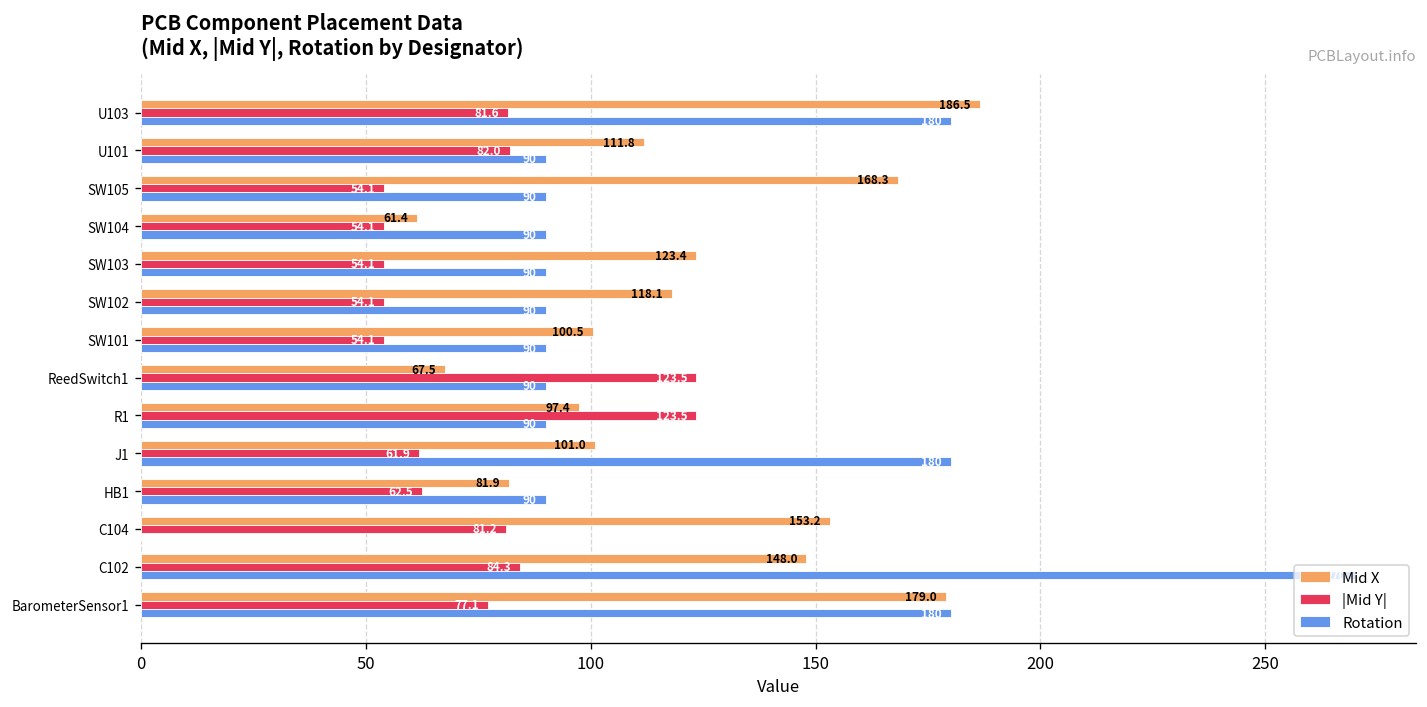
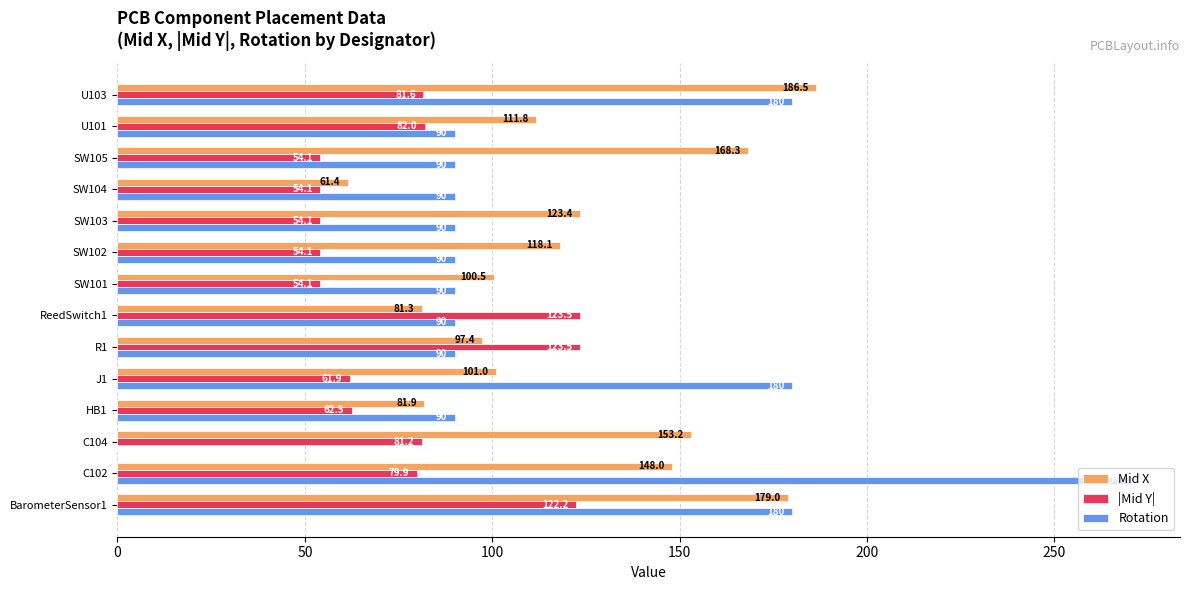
  {
    "Mid X": {
      "U103": 186.5,
      "U101": 111.8,
      "SW105": 168.3,
      "SW104": 61.4,
      "SW103": 123.4,
      "SW102": 118.1,
      "SW101": 100.5,
-     "ReedSwitch1": 67.5,
+     "ReedSwitch1": 81.3,
      "R1": 97.4,
      "J1": 101.0,
      "HB1": 81.9,
      "C104": 153.2,
      "C102": 148.0,
      "BarometerSensor1": 179.0
    },
    "|Mid Y|": {
      "U103": 81.6,
      "U101": 82.0,
      "SW105": 54.1,
      "SW104": 54.1,
      "SW103": 54.1,
      "SW102": 54.1,
      "SW101": 54.1,
      "J1": 61.9,
      "HB1": 62.5,
      "C104": 81.2,
-     "C102": 84.3,
-     "BarometerSensor1": 77.1
+     "C102": 79.9,
+     "BarometerSensor1": 122.2
    },
    "Rotation": {
      "ReedSwitch1": 90,
      "R1": 90
    }
  }
